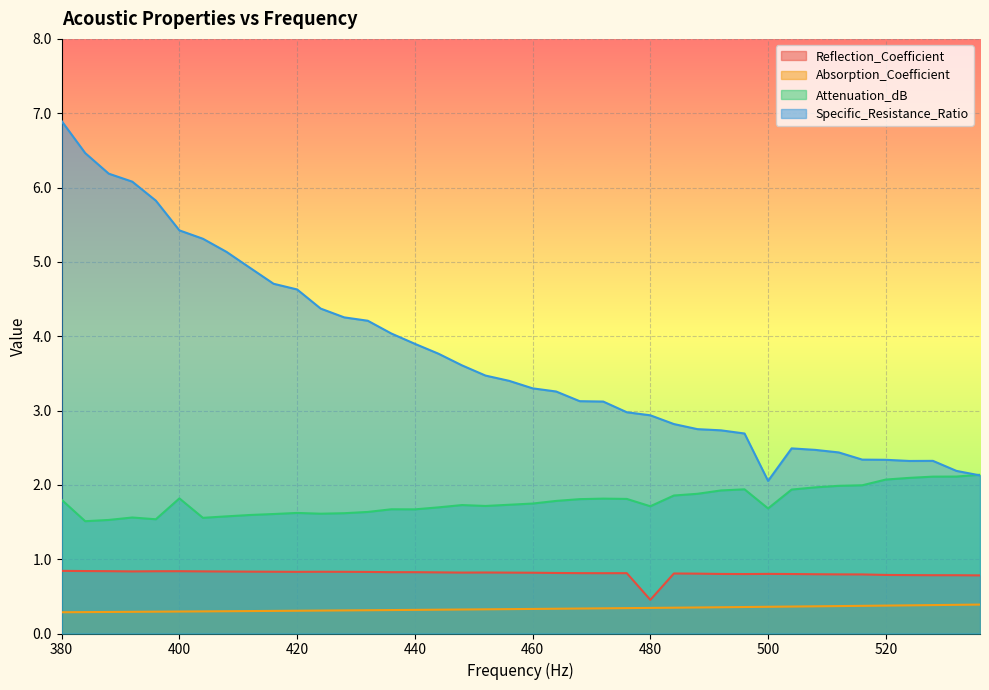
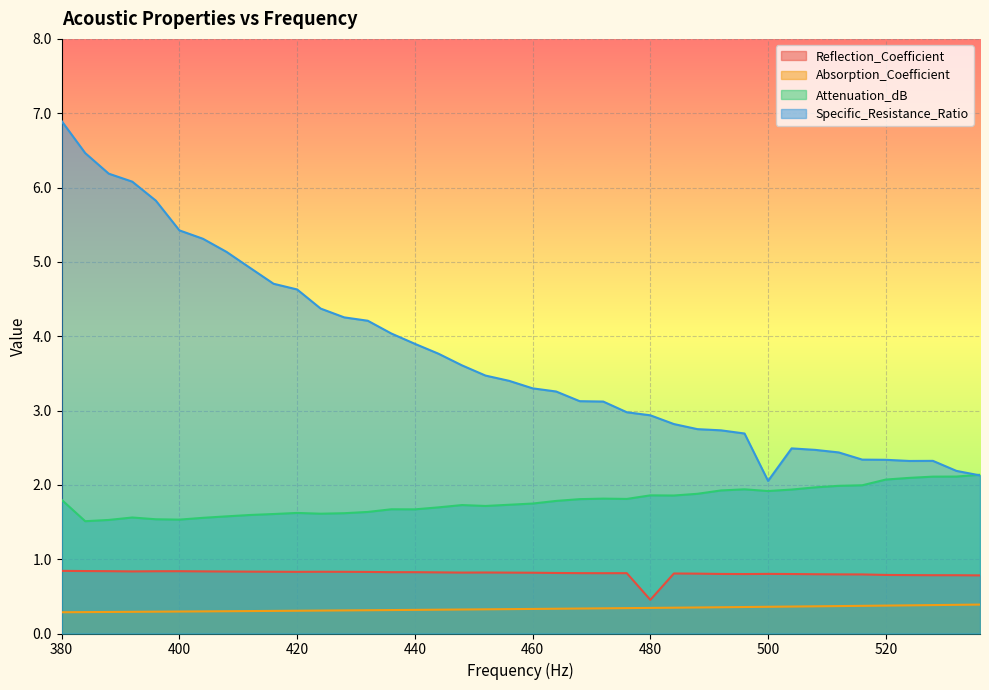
  {
    "Reflection_Coefficient": {
      "380": 0.8,
      "400": 0.8,
      "420": 0.8,
      "440": 0.8,
      "460": 0.8,
      "480": 0.5,
      "500": 0.8,
      "520": 0.8
    },
    "Absorption_Coefficient": {
      "380": 0.3,
      "400": 0.3,
      "420": 0.3,
      "440": 0.3,
      "460": 0.3,
      "480": 0.3,
      "500": 0.4,
      "520": 0.4
    },
    "Attenuation_dB": {
      "380": 1.8,
-     "400": 1.8,
+     "400": 1.5,
      "420": 1.6,
      "440": 1.7,
      "460": 1.7,
-     "480": 1.7,
-     "500": 1.7,
+     "480": 1.9,
+     "500": 1.9,
      "520": 2.1
    },
    "Specific_Resistance_Ratio": {
      "380": 6.9,
      "400": 5.4,
      "420": 4.6,
      "440": 3.9,
      "460": 3.3,
      "480": 2.9,
      "500": 2.1,
      "520": 2.3
    }
  }
